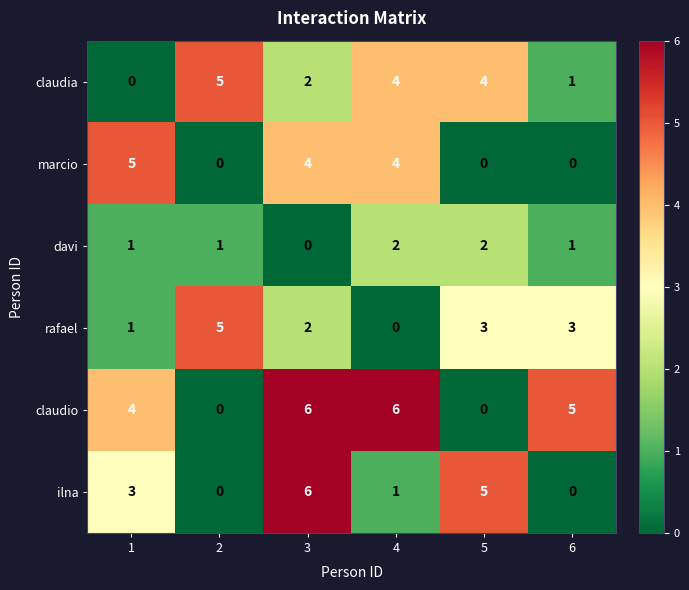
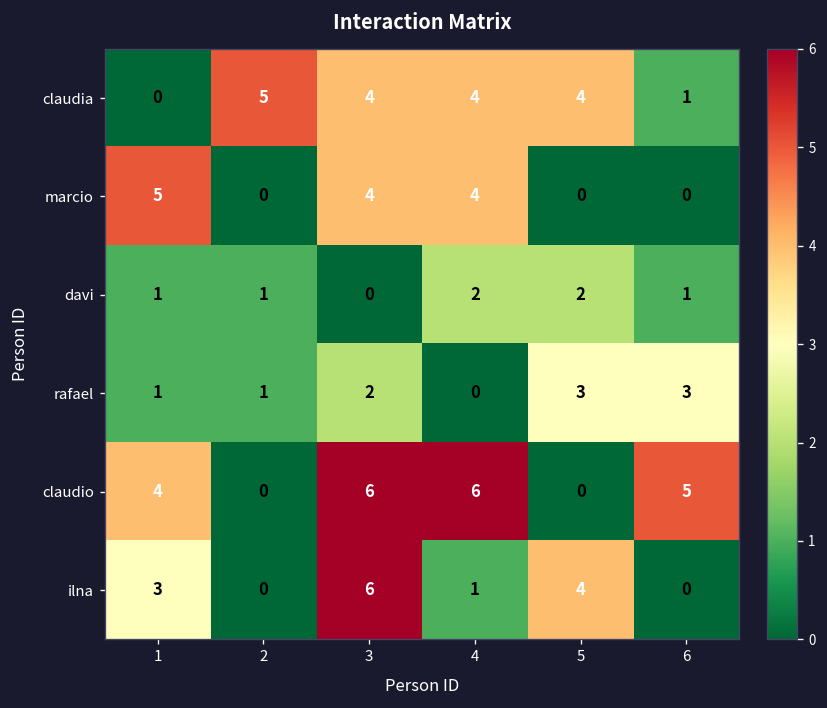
  {
    "claudia": {
      "1": 0,
      "2": 5,
-     "3": 2,
+     "3": 4,
      "4": 4,
      "5": 4,
      "6": 1
    },
    "marcio": {
      "1": 5,
      "2": 0,
      "3": 4,
      "4": 4,
      "5": 0,
      "6": 0
    },
    "davi": {
      "1": 1,
      "2": 1,
      "3": 0,
      "4": 2,
      "5": 2,
      "6": 1
    },
    "rafael": {
      "1": 1,
-     "2": 5,
+     "2": 1,
      "3": 2,
      "4": 0,
      "5": 3,
      "6": 3
    },
    "claudio": {
      "1": 4,
      "2": 0,
      "3": 6,
      "4": 6,
      "5": 0,
      "6": 5
    },
    "ilna": {
      "1": 3,
      "2": 0,
      "3": 6,
      "4": 1,
-     "5": 5,
+     "5": 4,
      "6": 0
    }
  }
